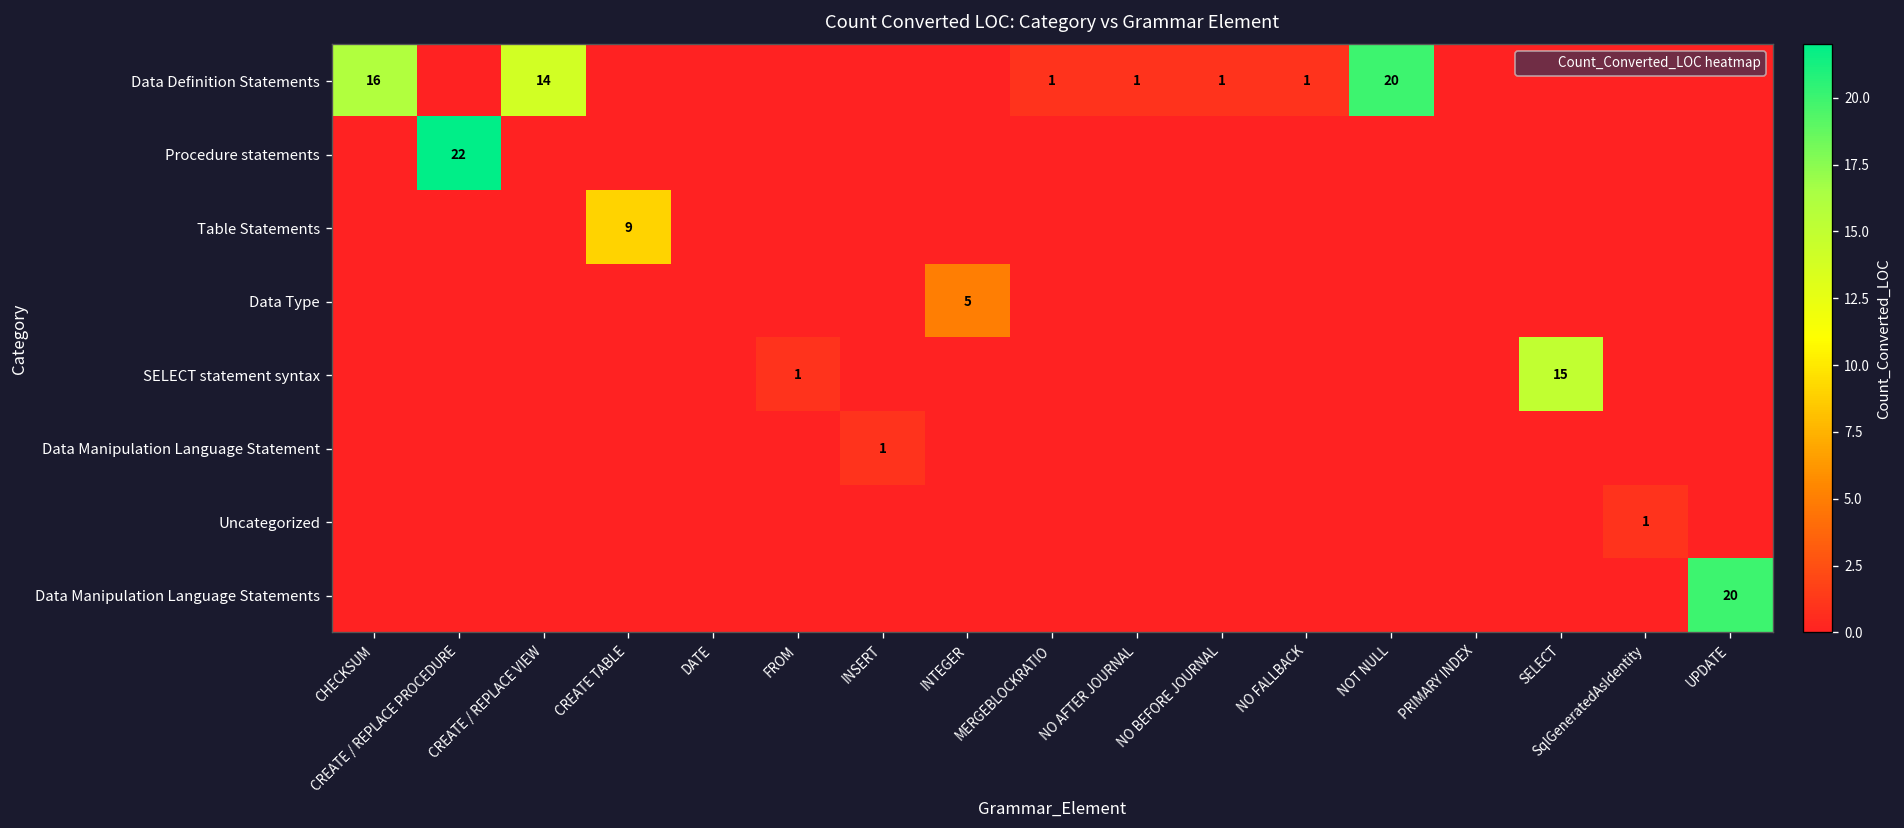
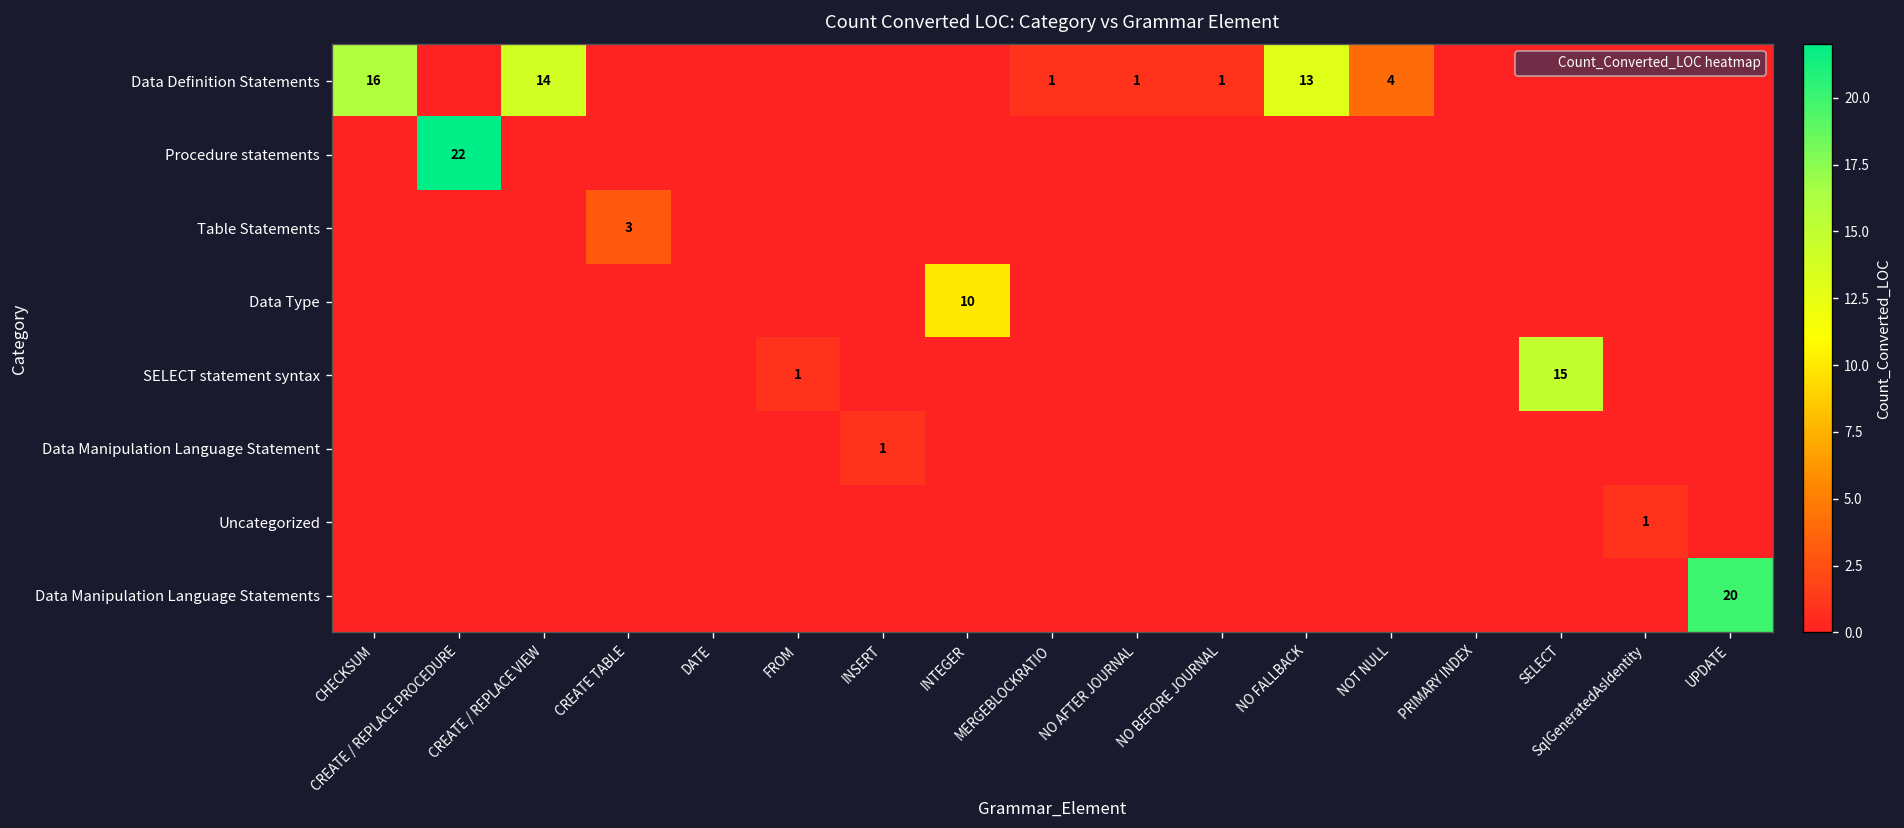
  {
    "Data Definition Statements": {
      "CHECKSUM": 16,
      "CREATE / REPLACE VIEW": 14,
      "MERGEBLOCKRATIO": 1,
      "NO AFTER JOURNAL": 1,
      "NO BEFORE JOURNAL": 1,
-     "NO FALLBACK": 1,
-     "NOT NULL": 20
+     "NO FALLBACK": 13,
+     "NOT NULL": 4
    },
    "Procedure statements": {
      "CREATE / REPLACE PROCEDURE": 22
    },
    "Table Statements": {
-     "CREATE TABLE": 9
+     "CREATE TABLE": 3
    },
    "Data Type": {
-     "INTEGER": 5
+     "INTEGER": 10
    },
    "SELECT statement syntax": {
      "FROM": 1,
      "SELECT": 15
    },
    "Data Manipulation Language Statement": {
      "INSERT": 1
    },
    "Uncategorized": {
      "SqlGeneratedAsIdentity": 1
    },
    "Data Manipulation Language Statements": {
      "UPDATE": 20
    }
  }
